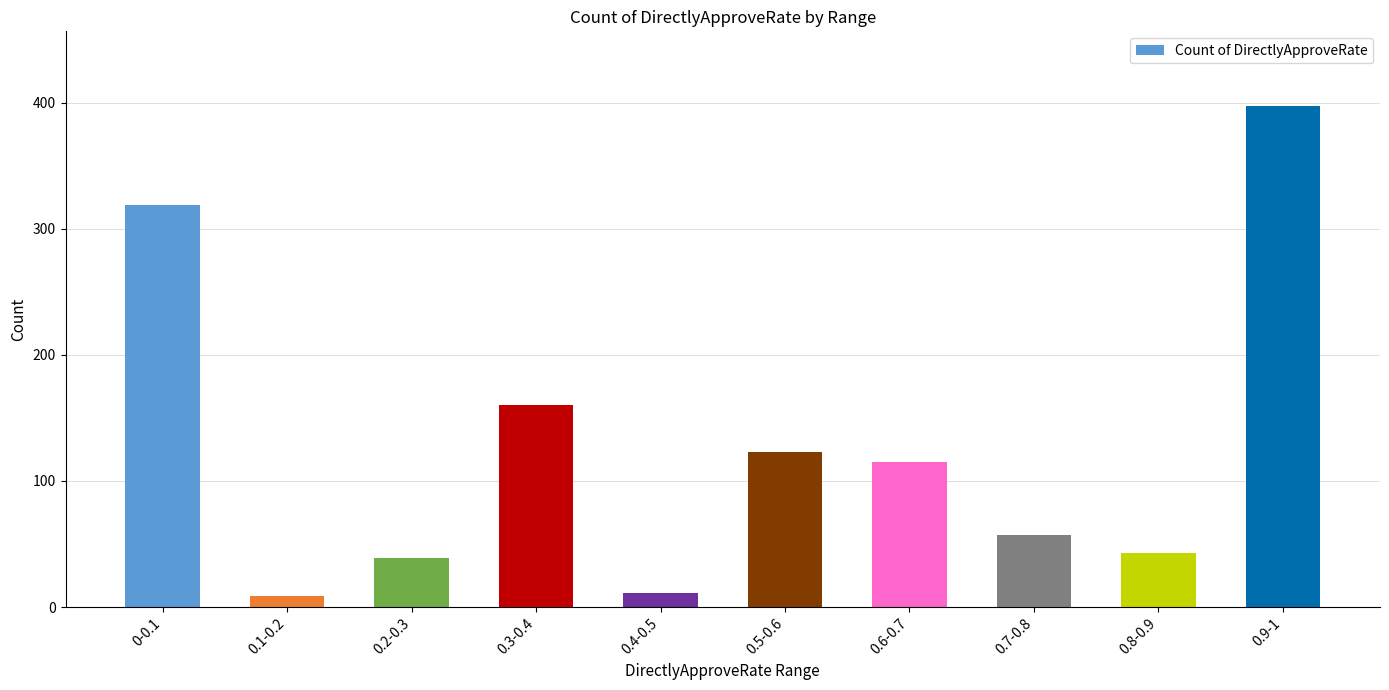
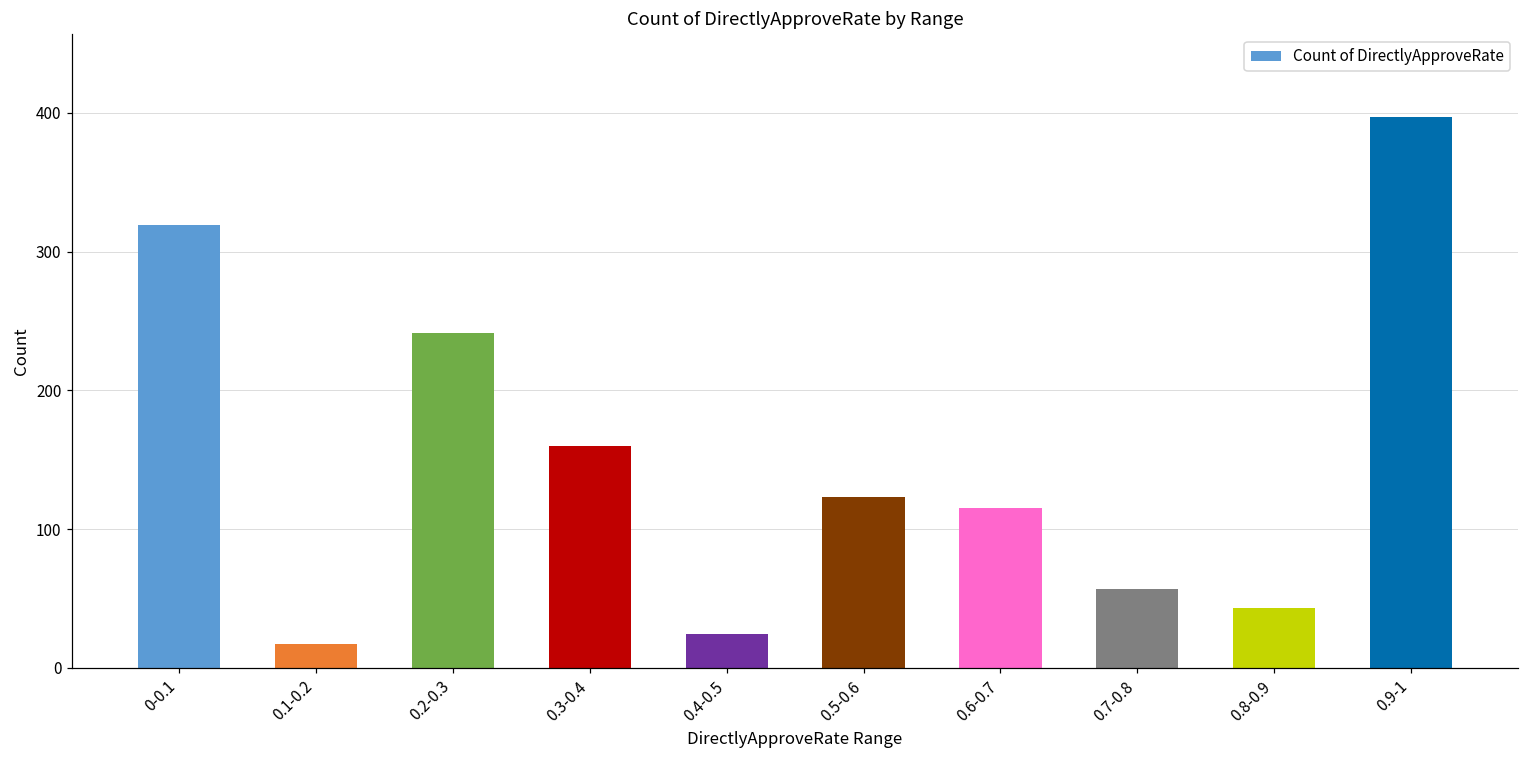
  {
    "0-0.1": 319,
-   "0.1-0.2": 9,
-   "0.2-0.3": 39,
+   "0.1-0.2": 17,
+   "0.2-0.3": 241,
    "0.3-0.4": 160,
-   "0.4-0.5": 11,
+   "0.4-0.5": 24,
    "0.5-0.6": 123,
    "0.6-0.7": 115,
    "0.7-0.8": 57,
    "0.8-0.9": 43,
    "0.9-1": 397
  }
